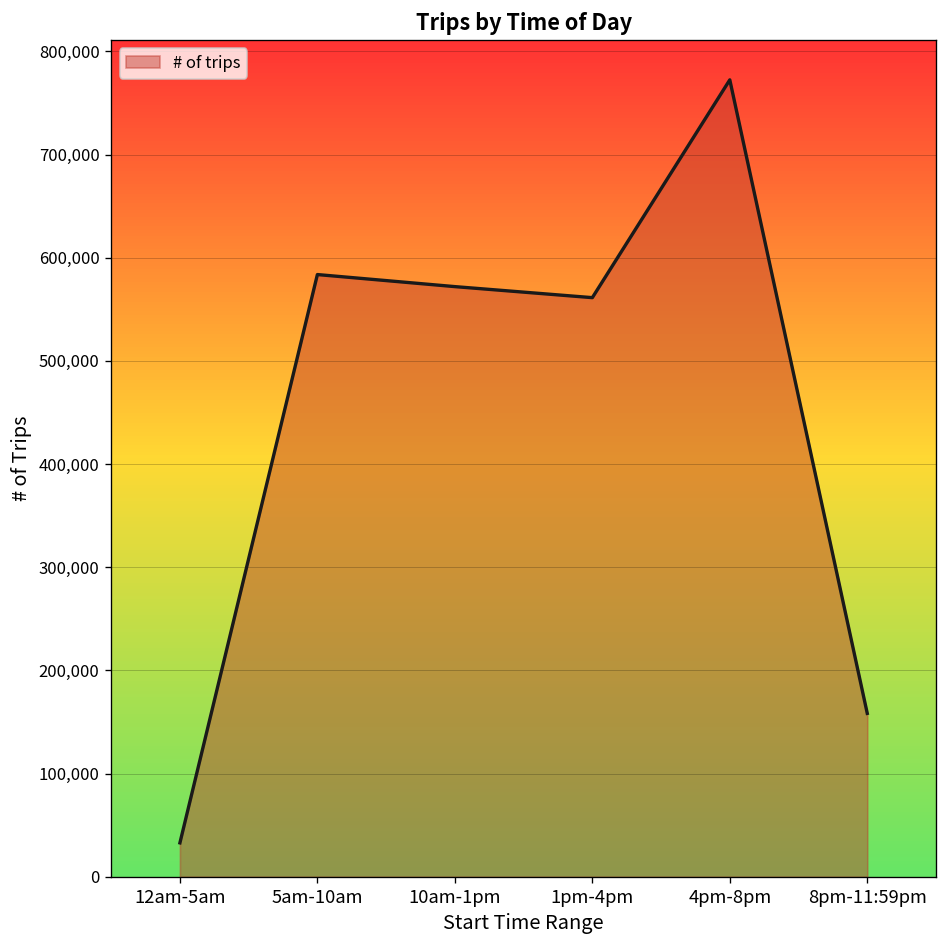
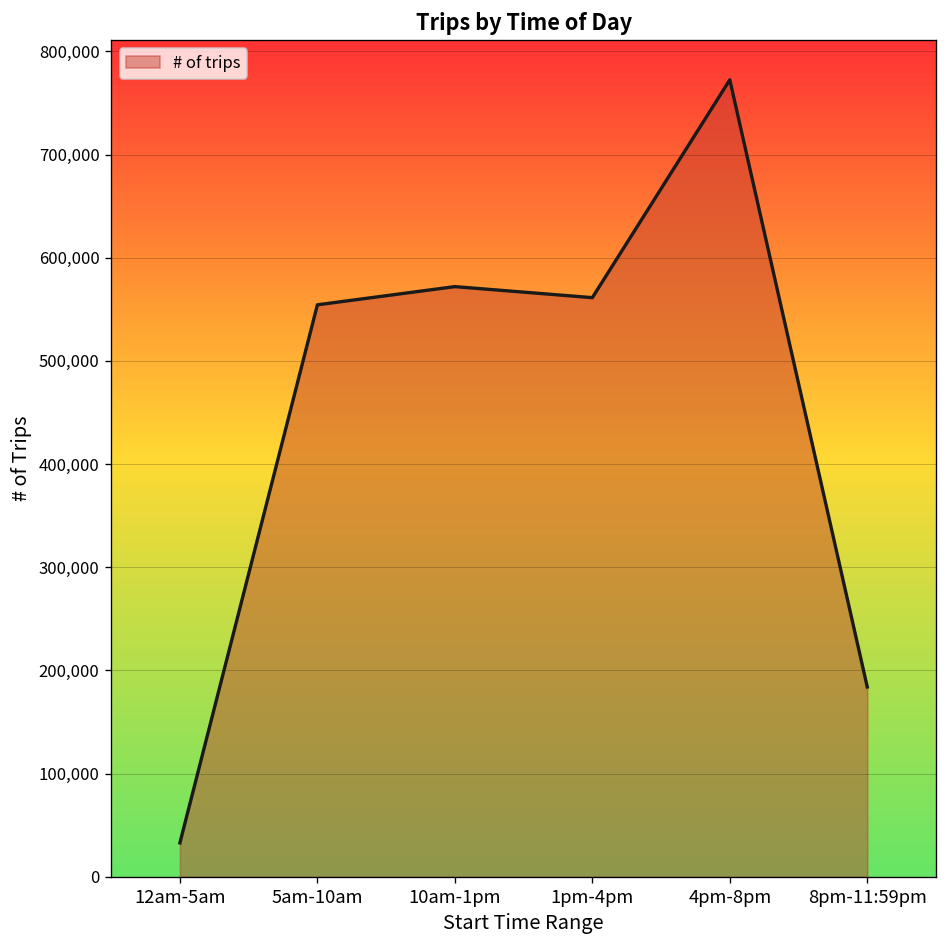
  {
    "12am-5am": "30,000",
-   "5am-10am": "580,000",
+   "5am-10am": "550,000",
    "10am-1pm": "570,000",
    "1pm-4pm": "560,000",
    "4pm-8pm": "770,000",
-   "8pm-11:59pm": "160,000"
+   "8pm-11:59pm": "180,000"
  }
